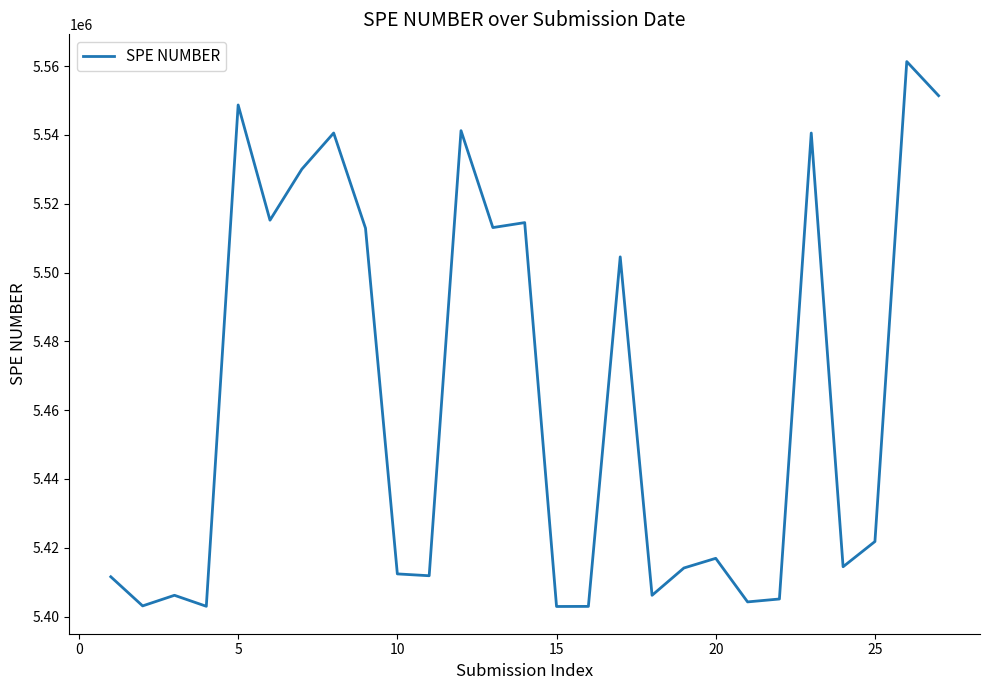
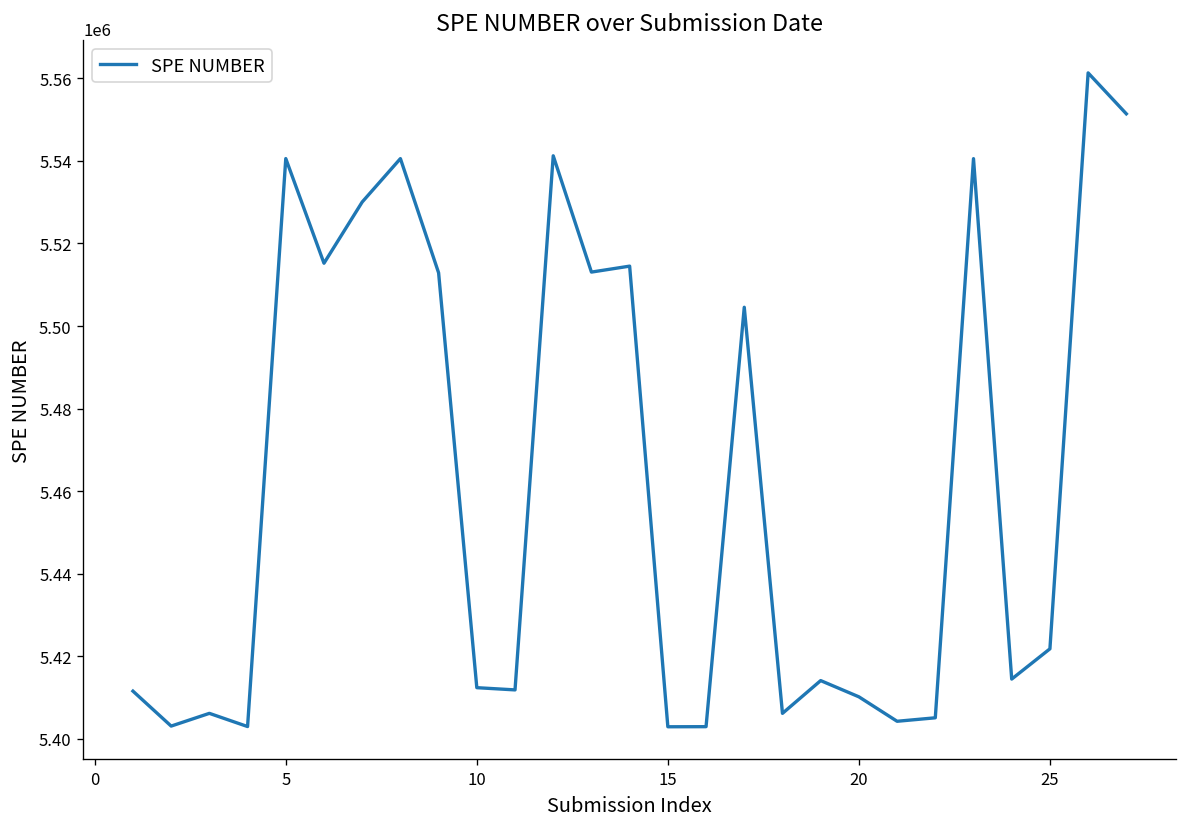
  {
-   "5": 5549000,
+   "5": 5541000,
    "10": 5412000,
    "15": 5403000,
-   "20": 5417000,
+   "20": 5410000,
    "25": 5422000
  }
